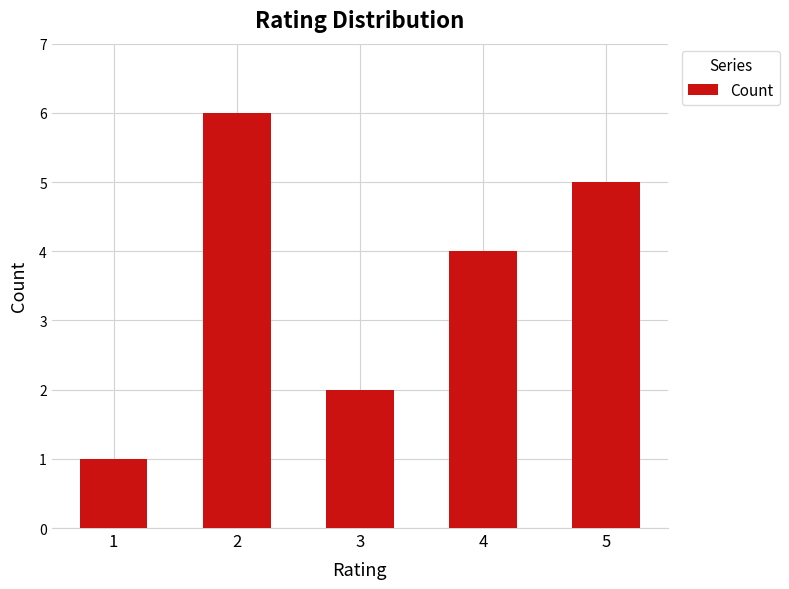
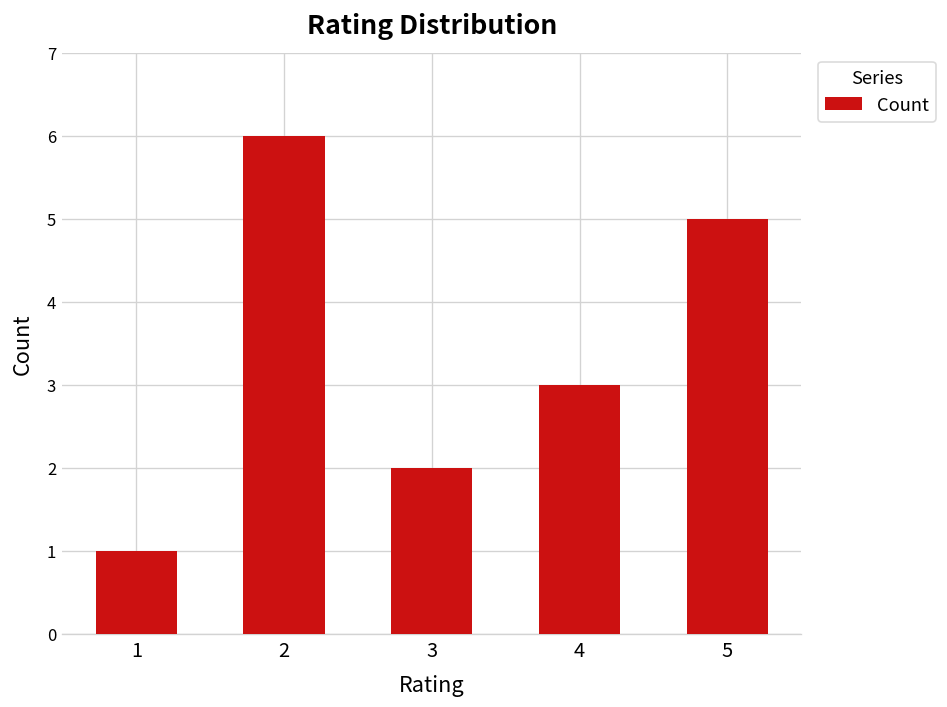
  {
    "1": 1,
    "2": 6,
    "3": 2,
-   "4": 4,
+   "4": 3,
    "5": 5
  }
